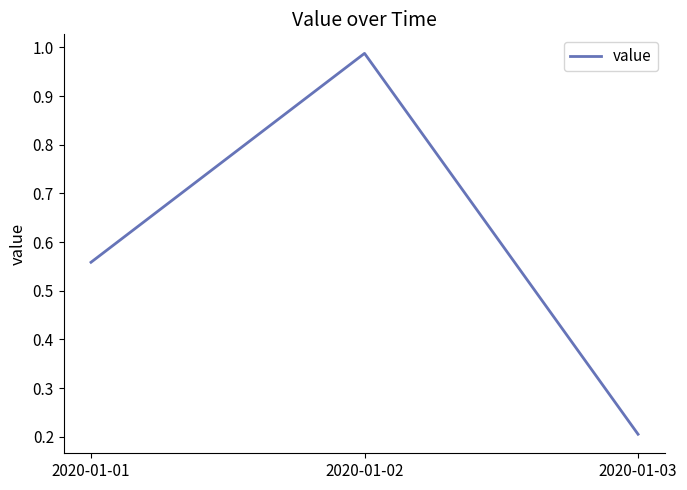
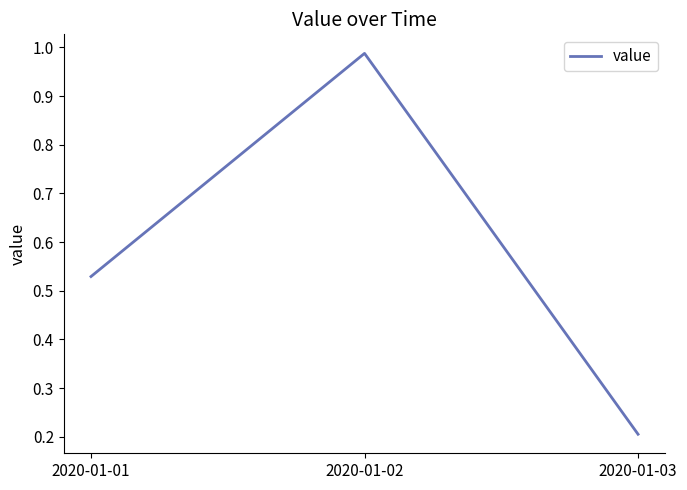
  {
-   "2020-01-01": 0.56,
+   "2020-01-01": 0.53,
    "2020-01-02": 0.99,
    "2020-01-03": 0.21
  }
